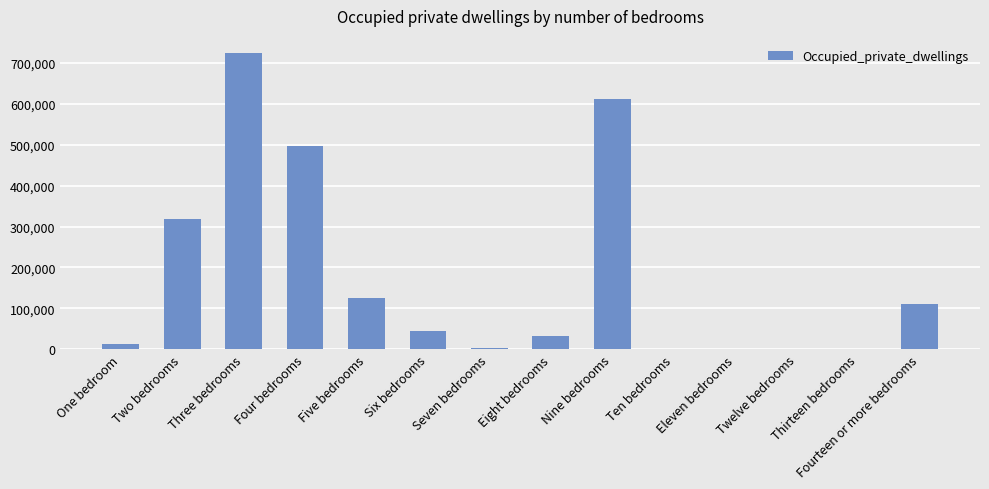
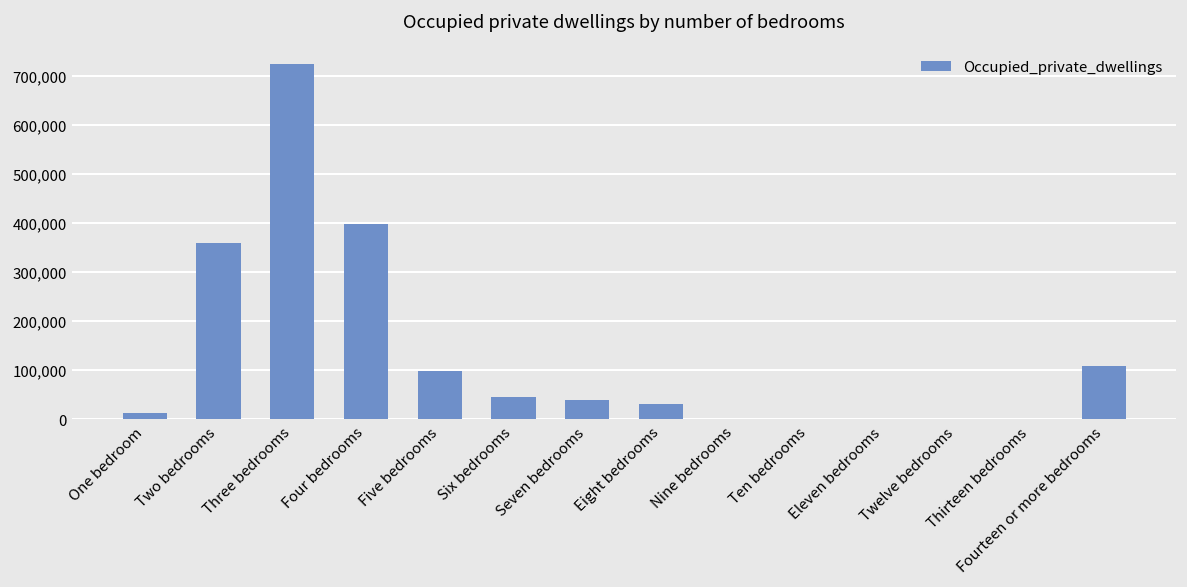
  {
    "One bedroom": "10,000",
-   "Two bedrooms": "320,000",
+   "Two bedrooms": "360,000",
    "Three bedrooms": "720,000",
-   "Four bedrooms": "500,000",
-   "Five bedrooms": "130,000",
+   "Four bedrooms": "400,000",
+   "Five bedrooms": "100,000",
    "Six bedrooms": "50,000",
-   "Seven bedrooms": "0",
+   "Seven bedrooms": "40,000",
    "Eight bedrooms": "30,000",
-   "Nine bedrooms": "610,000",
+   "Nine bedrooms": "0",
    "Fourteen or more bedrooms": "110,000"
  }
